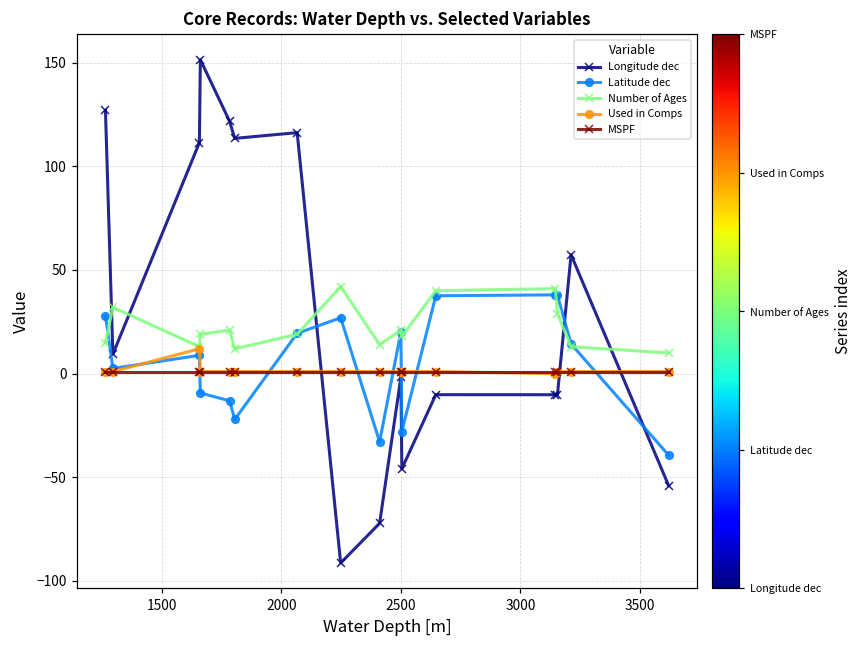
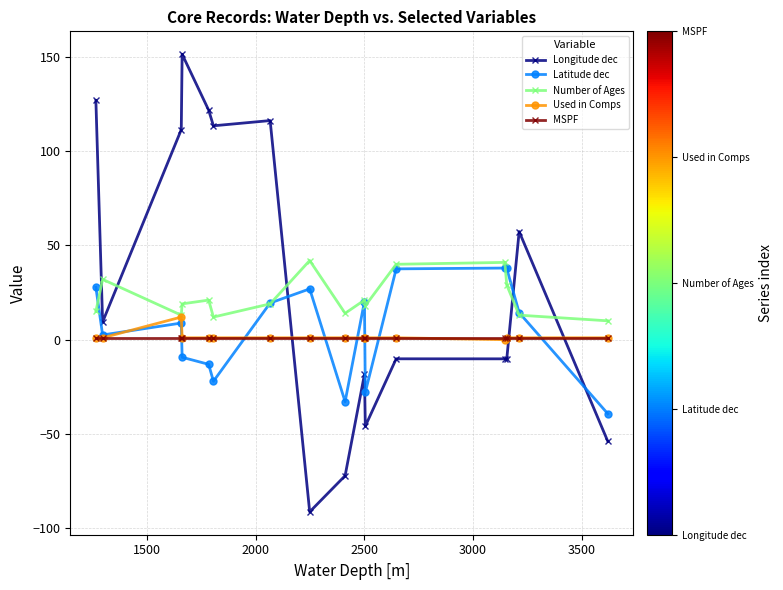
  {
    "Longitude dec": {
-     "2500": -2
+     "2500": -18
    }
  }
